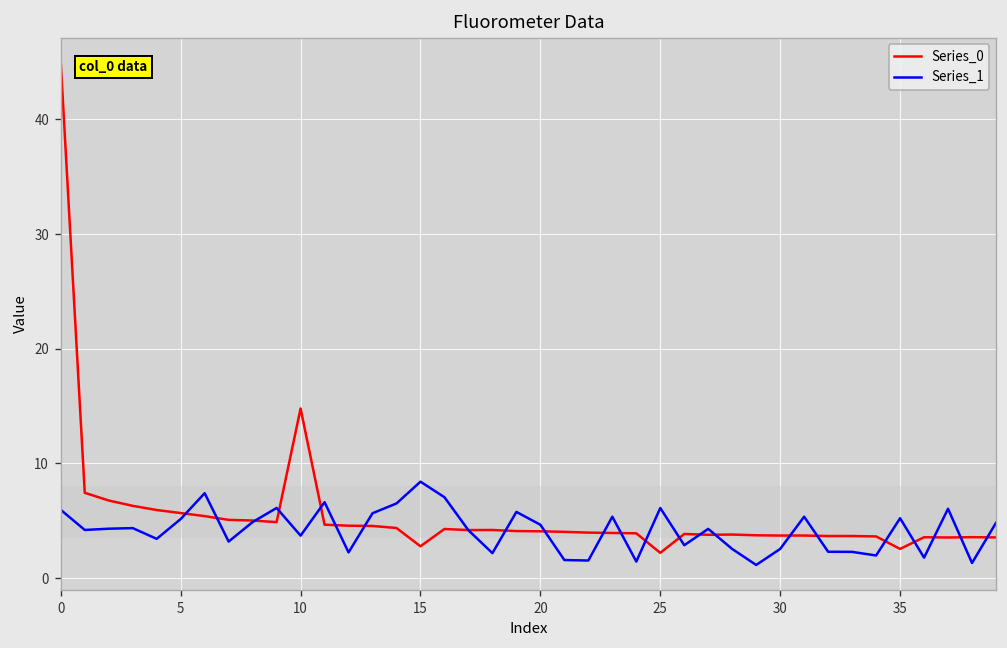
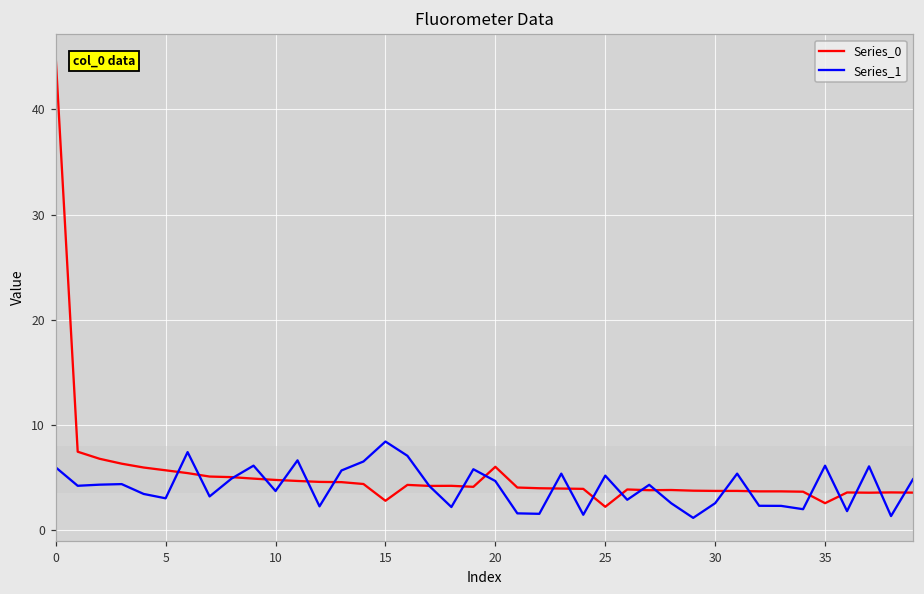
  {
    "Series_0": {
      "5": 6,
-     "10": 15,
+     "10": 5,
      "15": 3,
-     "20": 4,
+     "20": 6,
      "25": 2,
      "30": 4,
      "35": 3
    },
    "Series_1": {
      "0": 6,
-     "5": 5,
+     "5": 3,
      "10": 4,
      "15": 8,
      "20": 5,
-     "25": 6,
+     "25": 5,
      "30": 3,
-     "35": 5
+     "35": 6
    }
  }
